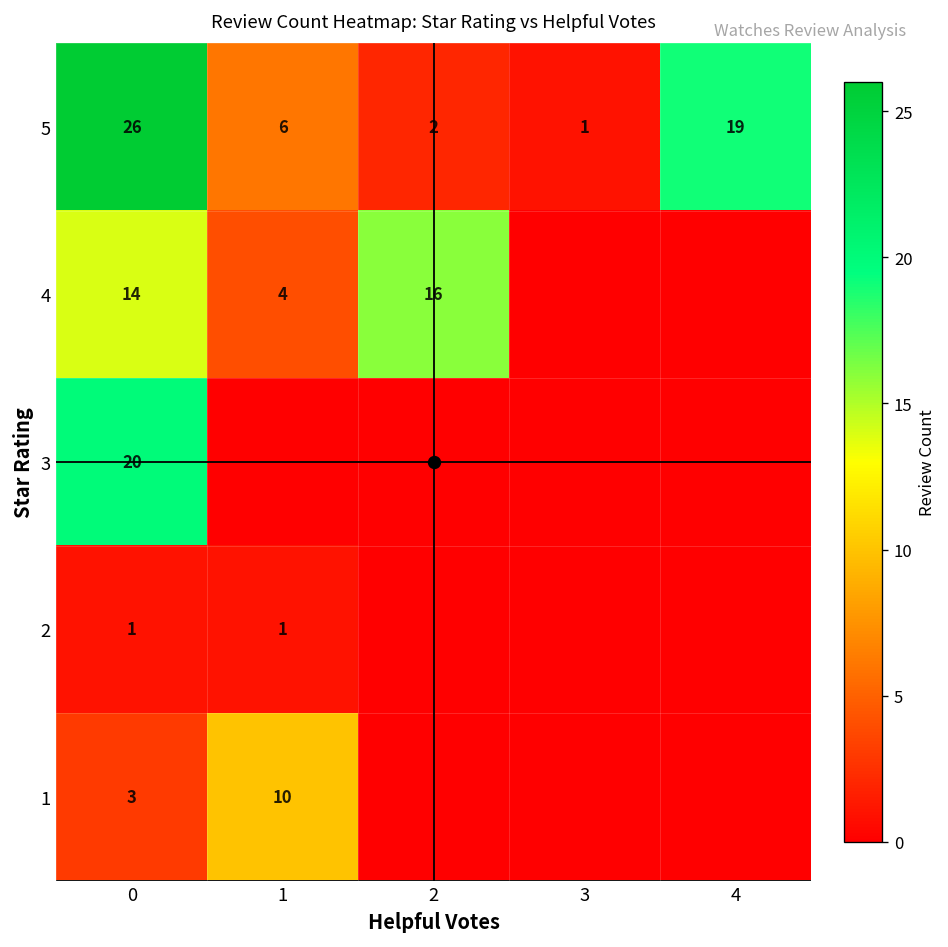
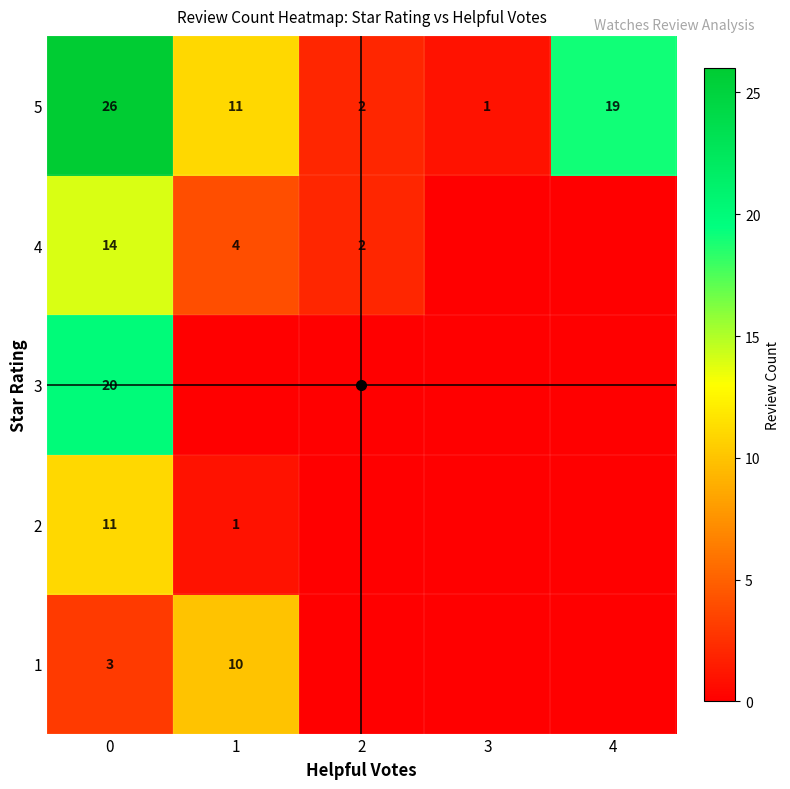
  {
    "5": {
      "0": 26,
-     "1": 6,
+     "1": 11,
      "2": 2,
      "3": 1,
      "4": 19
    },
    "4": {
      "0": 14,
      "1": 4,
-     "2": 16
+     "2": 2
    },
    "3": {
      "0": 20
    },
    "2": {
-     "0": 1,
+     "0": 11,
      "1": 1
    },
    "1": {
      "0": 3,
      "1": 10
    }
  }
